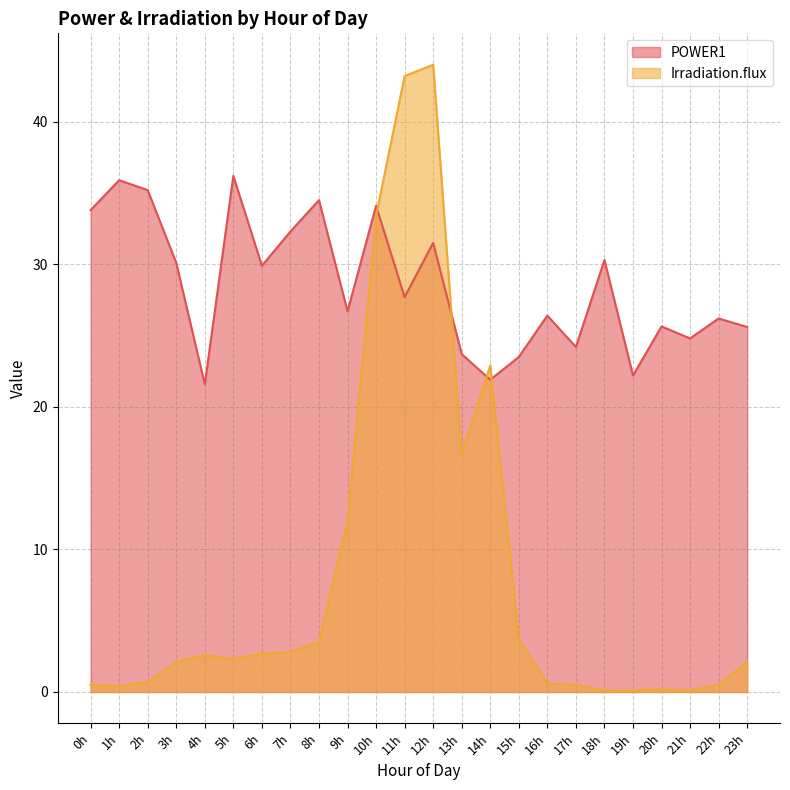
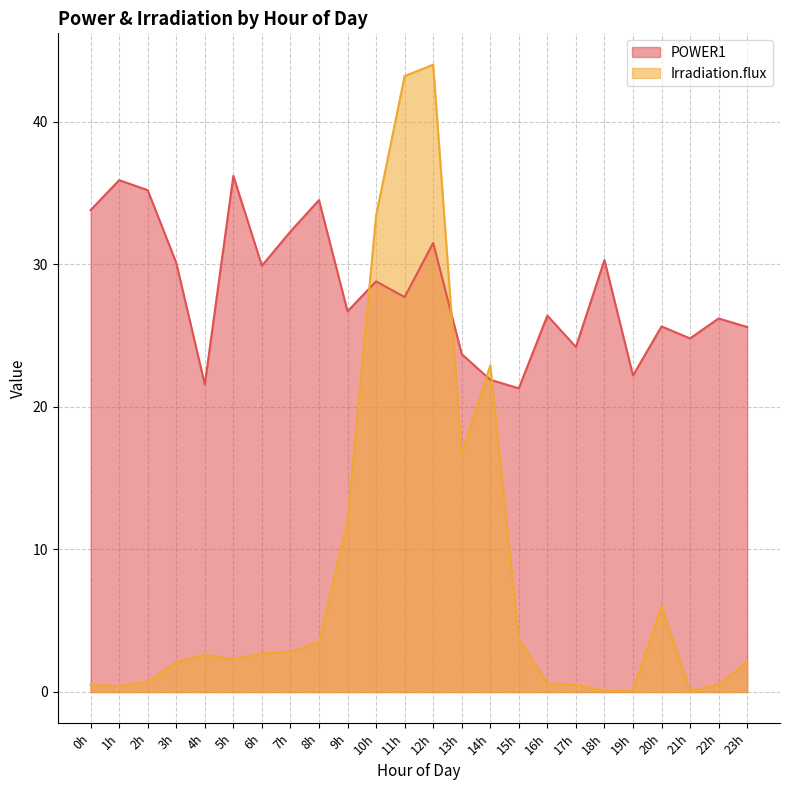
  {
    "POWER1": {
      "0h": 33.8,
      "1h": 35.9,
      "2h": 35.2,
      "3h": 30.1,
      "4h": 21.6,
      "5h": 36.2,
      "6h": 29.9,
      "7h": 32.3,
      "8h": 34.5,
      "9h": 26.7,
-     "10h": 34.1,
+     "10h": 28.8,
      "11h": 27.7,
      "12h": 31.5,
      "13h": 23.7,
      "14h": 21.9,
-     "15h": 23.5,
+     "15h": 21.3,
      "16h": 26.4,
      "17h": 24.2,
      "18h": 30.3,
      "19h": 22.2,
      "20h": 25.6,
      "21h": 24.8,
      "22h": 26.2,
      "23h": 25.6
    },
    "Irradiation.flux": {
      "0h": 0.5,
      "1h": 0.4,
      "2h": 0.7,
      "3h": 2.1,
      "4h": 2.6,
      "5h": 2.3,
      "6h": 2.7,
      "7h": 2.8,
      "8h": 3.5,
      "9h": 12.0,
      "10h": 33.4,
      "11h": 43.2,
      "12h": 44.0,
      "13h": 16.7,
      "14h": 22.9,
      "15h": 3.7,
      "16h": 0.6,
      "17h": 0.5,
      "18h": 0.1,
      "19h": 0.1,
-     "20h": 0.2,
+     "20h": 6.0,
      "21h": 0.1,
      "22h": 0.5,
      "23h": 2.1
    }
  }
